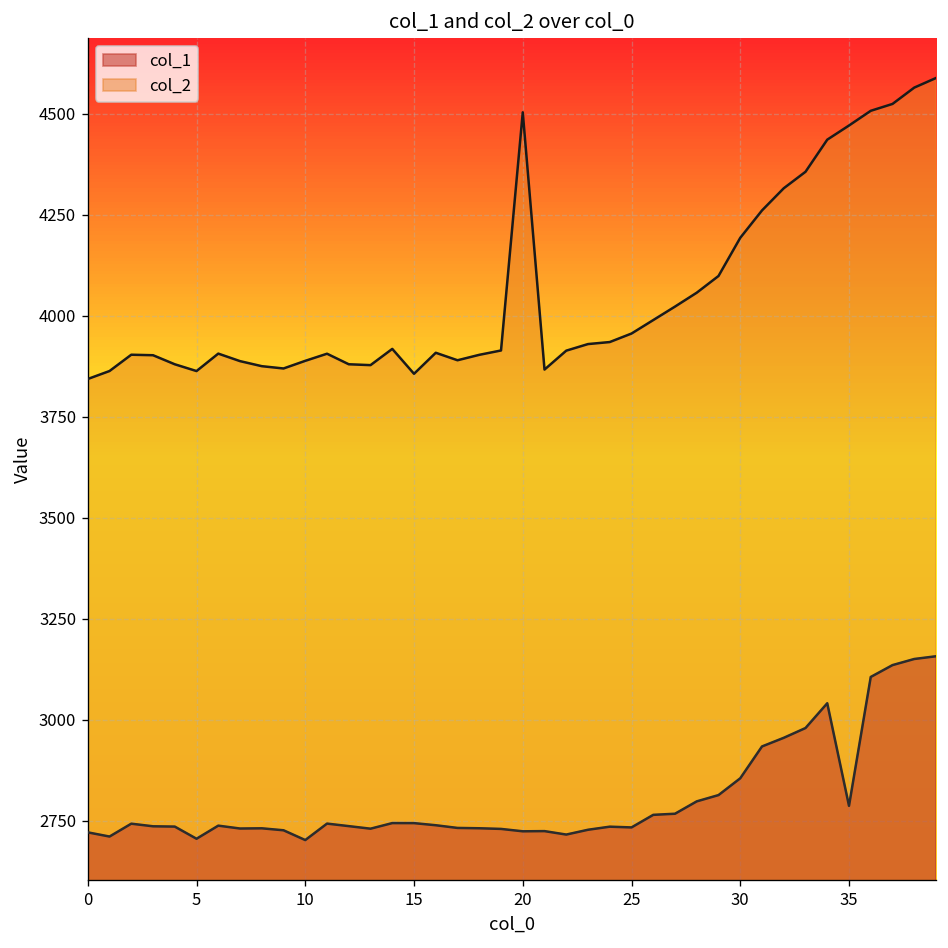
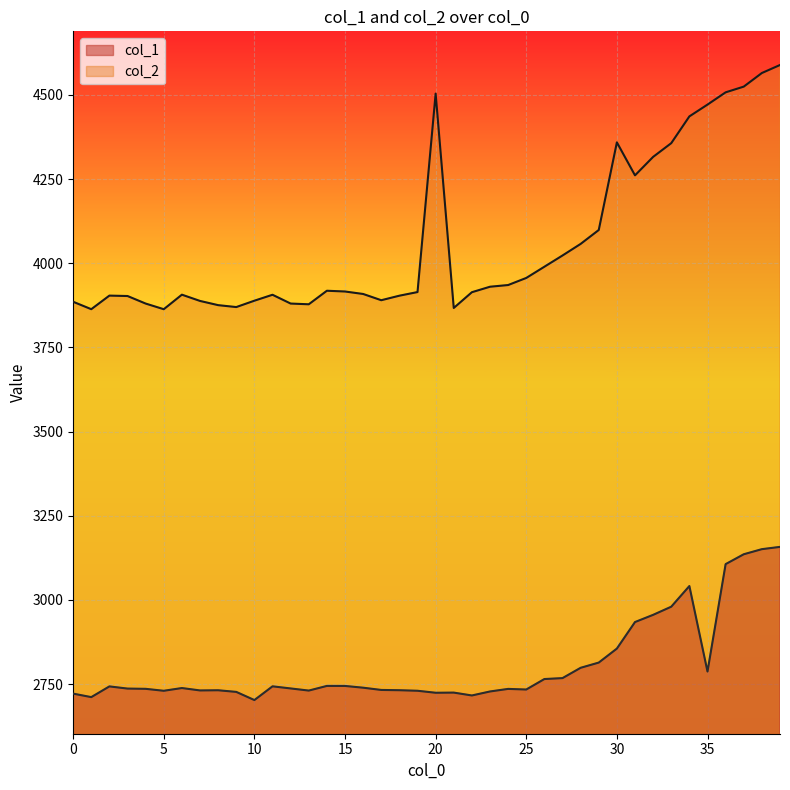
  {
    "col_1": {
      "0": 2720,
-     "5": 2710,
+     "5": 2730,
      "10": 2700,
      "15": 2740,
      "20": 2720,
      "25": 2730,
      "30": 2860,
      "35": 2790
    },
    "col_2": {
-     "0": 3840,
+     "0": 3890,
      "5": 3860,
      "10": 3890,
-     "15": 3860,
+     "15": 3920,
      "20": 4500,
      "25": 3960,
-     "30": 4190,
+     "30": 4360,
      "35": 4470
    }
  }
